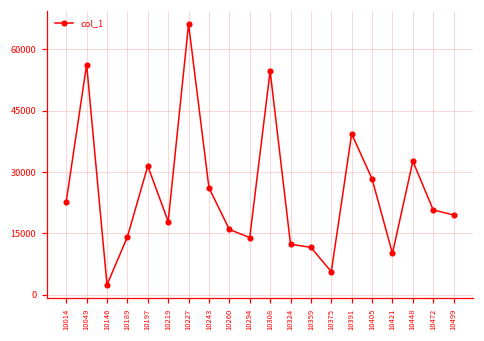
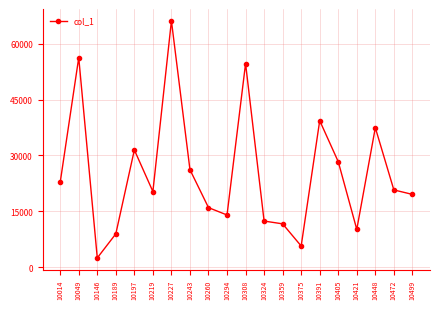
  {
    "10014": 23000,
    "10049": 56000,
    "10146": 2000,
-   "10189": 14000,
+   "10189": 9000,
    "10197": 31000,
-   "10219": 18000,
+   "10219": 20000,
    "10227": 66000,
    "10243": 26000,
    "10260": 16000,
    "10294": 14000,
    "10308": 55000,
    "10324": 12000,
    "10359": 12000,
    "10375": 6000,
    "10391": 39000,
    "10405": 28000,
    "10421": 10000,
-   "10448": 33000,
+   "10448": 37000,
    "10472": 21000,
    "10499": 20000
  }
